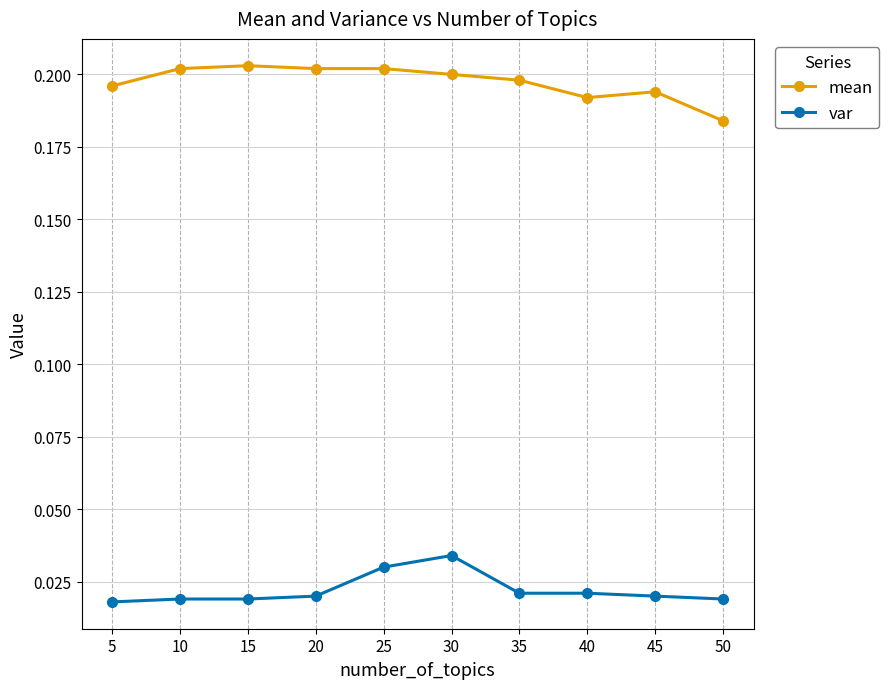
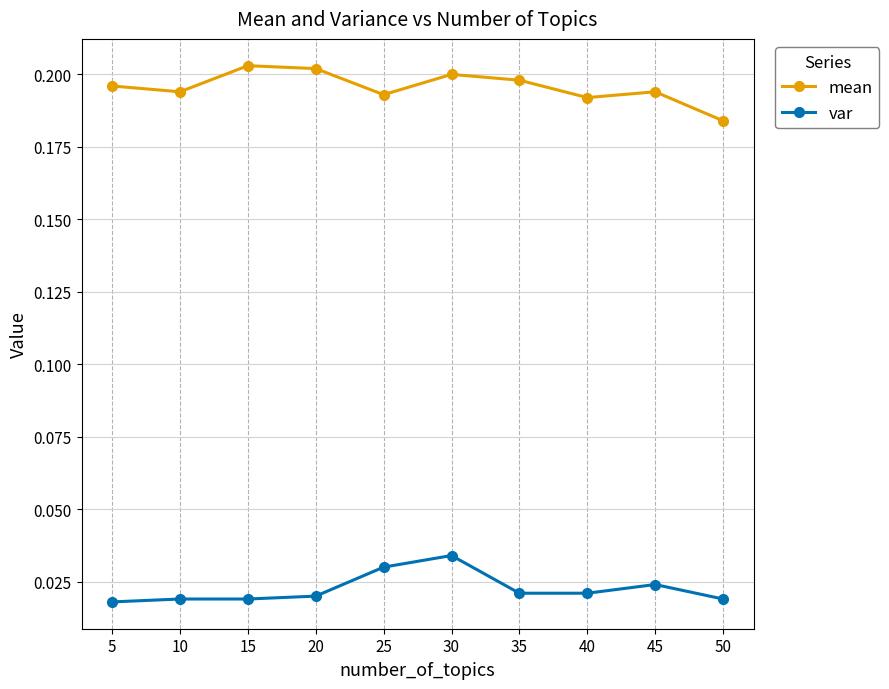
  {
    "mean": {
      "5": 0.196,
-     "10": 0.202,
+     "10": 0.194,
      "15": 0.203,
      "20": 0.202,
-     "25": 0.202,
+     "25": 0.193,
      "30": 0.200,
      "35": 0.198,
      "40": 0.192,
      "45": 0.194,
      "50": 0.184
    },
    "var": {
      "5": 0.018,
      "10": 0.019,
      "15": 0.019,
      "20": 0.020,
      "25": 0.030,
      "30": 0.034,
      "35": 0.021,
      "40": 0.021,
-     "45": 0.020,
+     "45": 0.024,
      "50": 0.019
    }
  }
